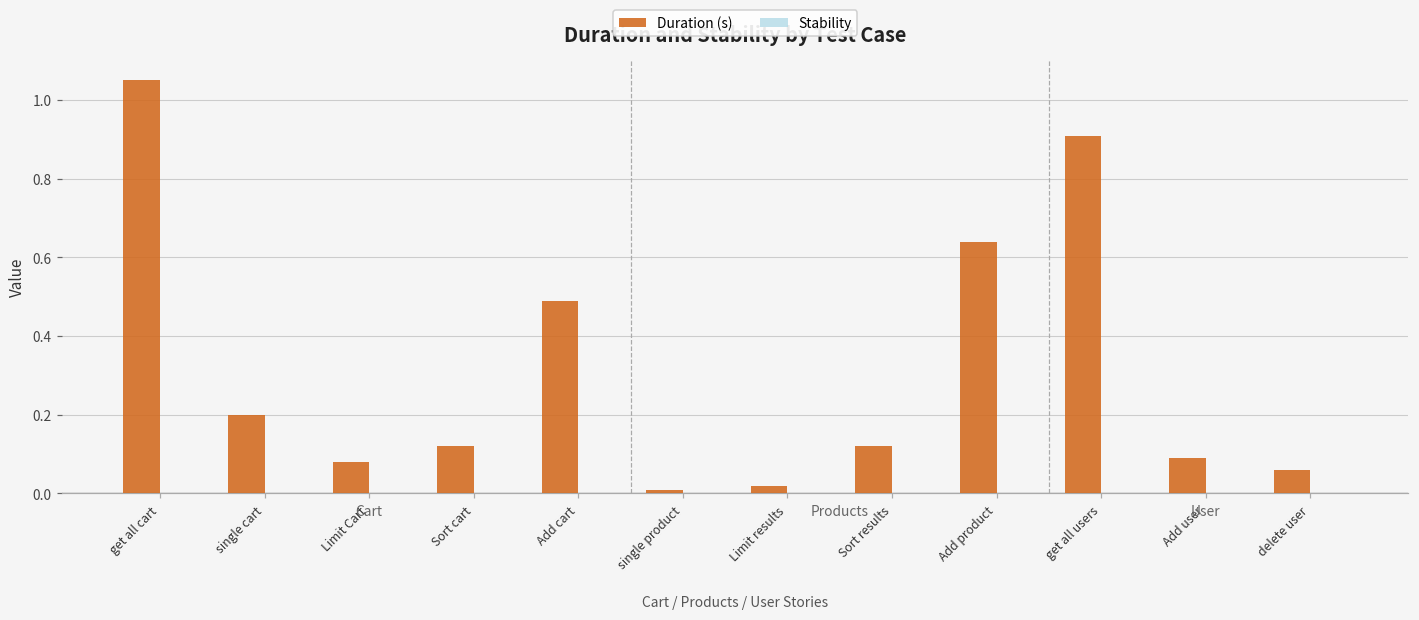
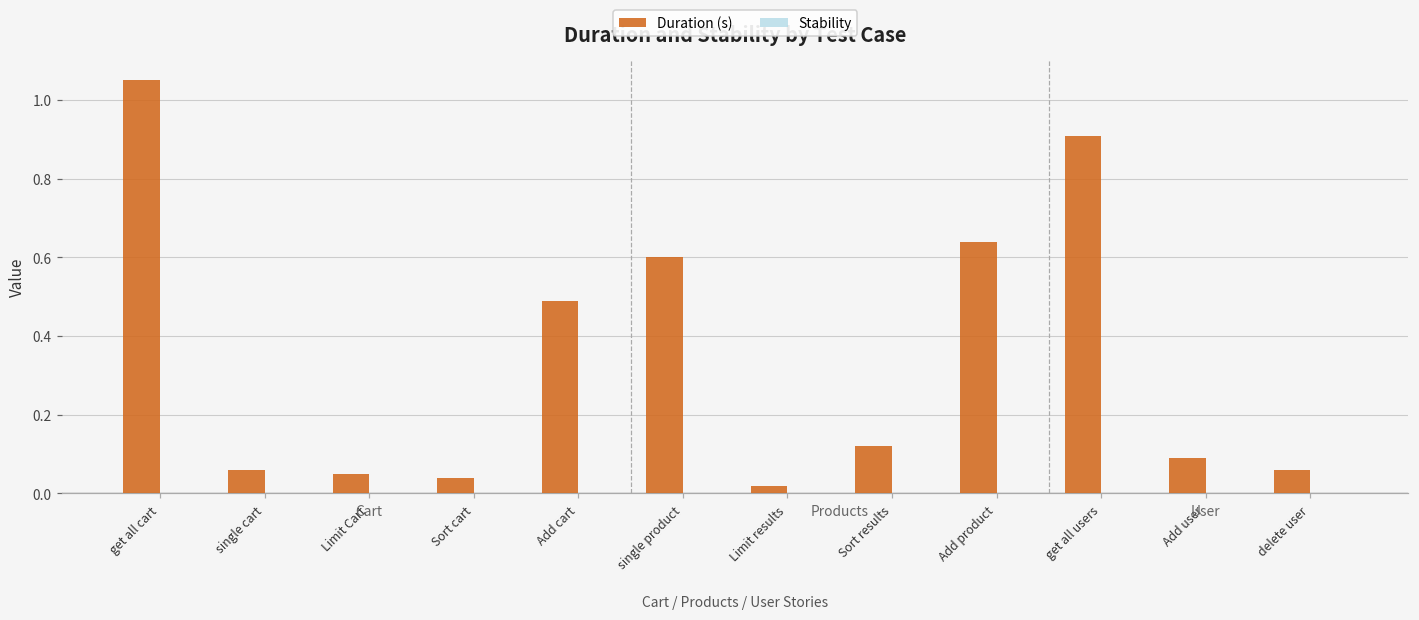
  {
    "Duration (s)": {
      "get all cart": 1.05,
-     "single cart": 0.20,
-     "Limit Cart": 0.08,
-     "Sort cart": 0.12,
+     "single cart": 0.06,
+     "Limit Cart": 0.05,
+     "Sort cart": 0.04,
      "Add cart": 0.49,
-     "single product": 0.01,
+     "single product": 0.60,
      "Limit results": 0.02,
      "Sort results": 0.12,
      "Add product": 0.64,
      "get all users": 0.91,
      "Add user": 0.09,
      "delete user": 0.06
    },
    "Stability": {
      "get all cart": 0.00,
      "single cart": 0.00,
      "Limit Cart": 0.00,
      "Sort cart": 0.00,
      "Add cart": 0.00,
      "single product": 0.00,
      "Limit results": 0.00,
      "Sort results": 0.00,
      "Add product": 0.00,
      "get all users": 0.00,
      "Add user": 0.00,
      "delete user": 0.00
    }
  }
